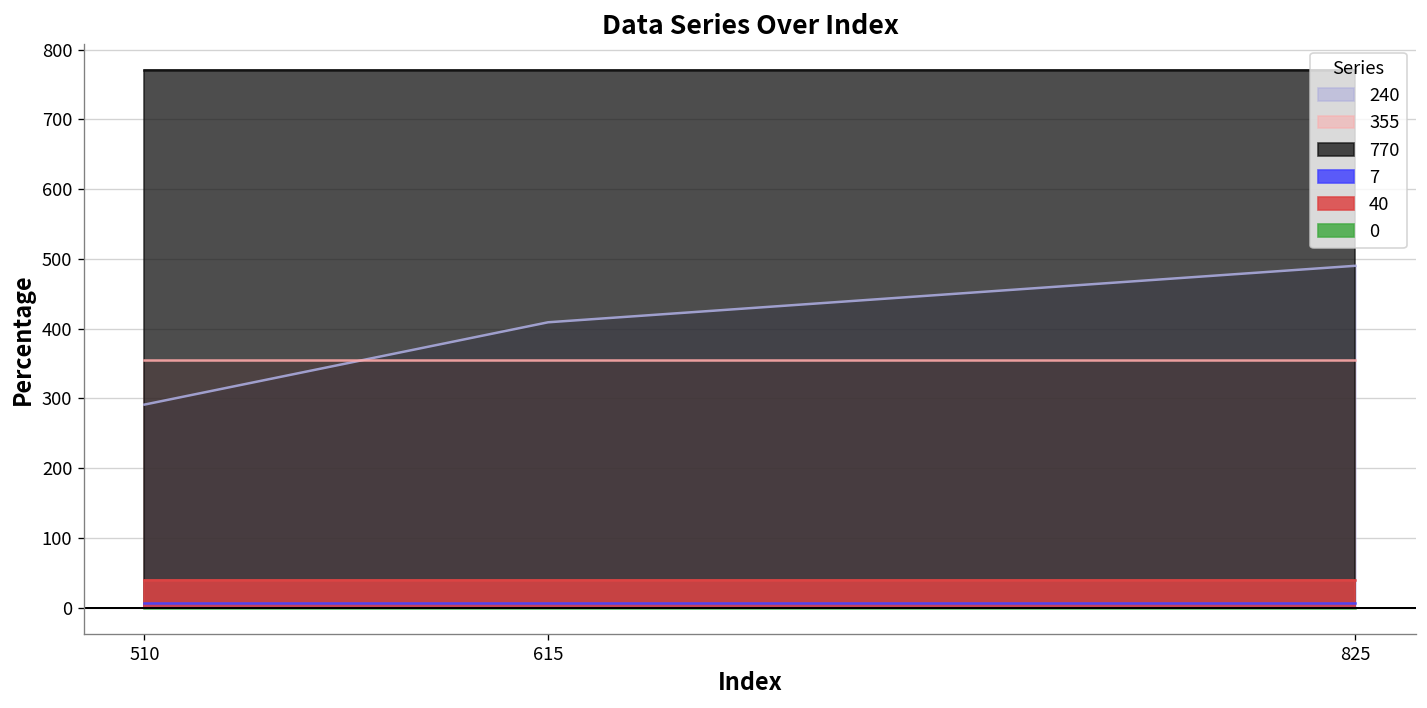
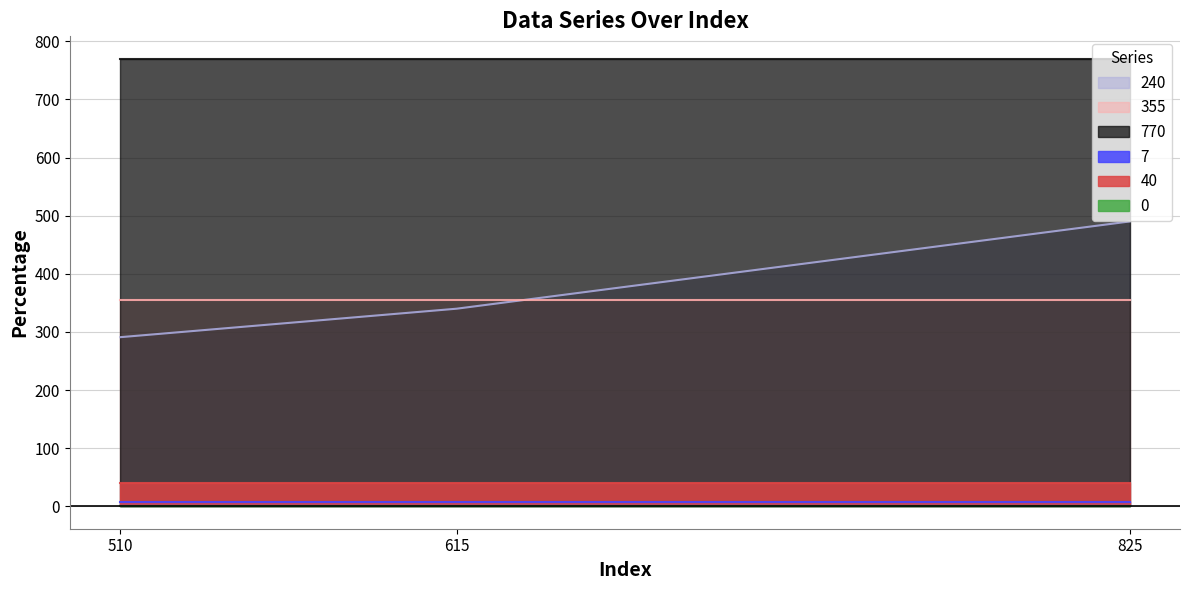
  {
    "240": {
      "510": 290,
-     "615": 410,
+     "615": 340,
      "825": 490
    },
    "355": {
      "510": 360,
      "615": 360,
      "825": 360
    },
    "770": {
      "510": 770,
      "615": 770
    },
    "7": {
      "510": 10,
      "615": 10,
      "825": 10
    },
    "40": {
      "510": 40,
      "615": 40,
      "825": 40
    },
    "0": {
      "510": 0,
      "615": 0,
      "825": 0
    }
  }
